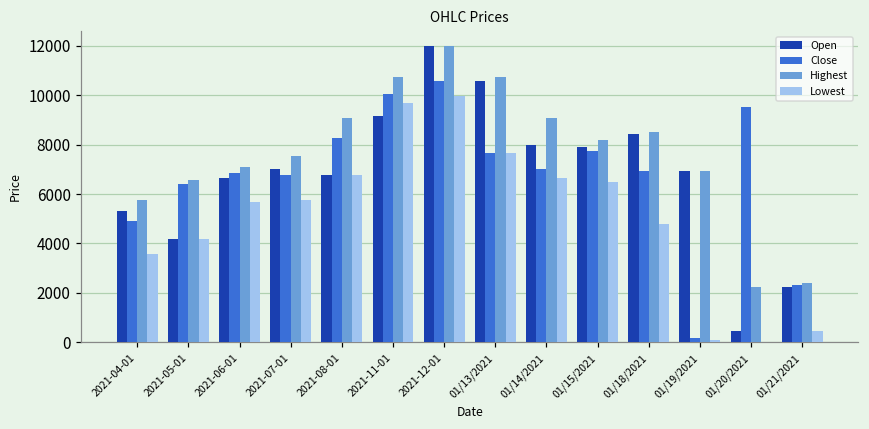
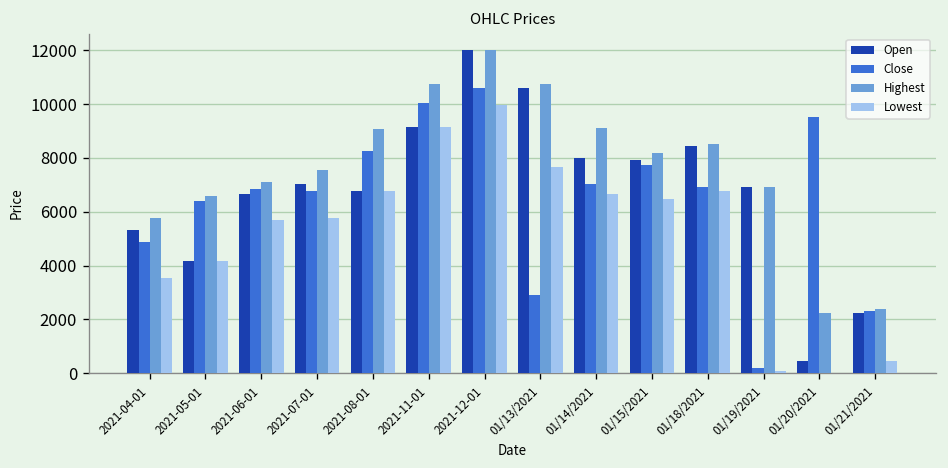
  {
    "Open": {
      "2021-04-01": 5300,
      "2021-05-01": 4200,
      "2021-06-01": 6700,
      "2021-07-01": 7000,
      "2021-08-01": 6800,
      "2021-11-01": 9200,
      "2021-12-01": 12000,
      "01/13/2021": 10600,
      "01/14/2021": 8000,
      "01/15/2021": 7900,
      "01/18/2021": 8400,
      "01/19/2021": 6900,
      "01/20/2021": 400,
      "01/21/2021": 2200
    },
    "Close": {
      "2021-04-01": 4900,
      "2021-05-01": 6400,
      "2021-06-01": 6800,
      "2021-07-01": 6800,
      "2021-08-01": 8300,
      "2021-11-01": 10000,
      "2021-12-01": 10600,
-     "01/13/2021": 7600,
+     "01/13/2021": 2900,
      "01/14/2021": 7000,
      "01/15/2021": 7700,
      "01/18/2021": 6900,
      "01/19/2021": 200,
      "01/20/2021": 9500,
      "01/21/2021": 2300
    },
    "Highest": {
      "2021-04-01": 5800,
      "2021-05-01": 6600,
      "2021-06-01": 7100,
      "2021-07-01": 7600,
      "2021-08-01": 9100,
      "2021-11-01": 10800,
      "2021-12-01": 12000,
      "01/13/2021": 10800,
      "01/14/2021": 9100,
      "01/15/2021": 8200,
      "01/18/2021": 8500,
      "01/19/2021": 6900,
      "01/20/2021": 2200,
      "01/21/2021": 2400
    },
    "Lowest": {
      "2021-04-01": 3600,
      "2021-05-01": 4200,
      "2021-06-01": 5700,
      "2021-07-01": 5800,
      "2021-08-01": 6800,
-     "2021-11-01": 9700,
+     "2021-11-01": 9200,
      "2021-12-01": 10000,
      "01/13/2021": 7600,
      "01/14/2021": 6700,
      "01/15/2021": 6500,
-     "01/18/2021": 4800,
+     "01/18/2021": 6800,
      "01/20/2021": 0,
      "01/21/2021": 400
    }
  }
